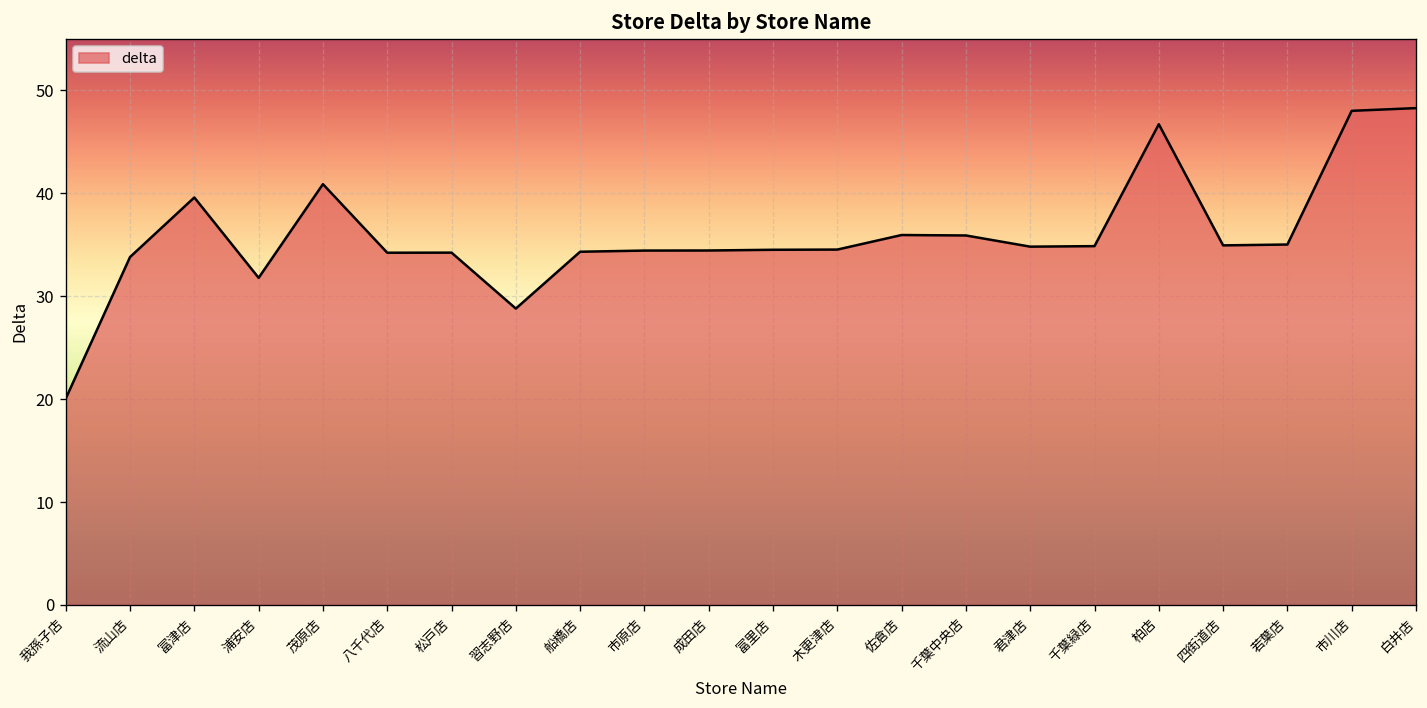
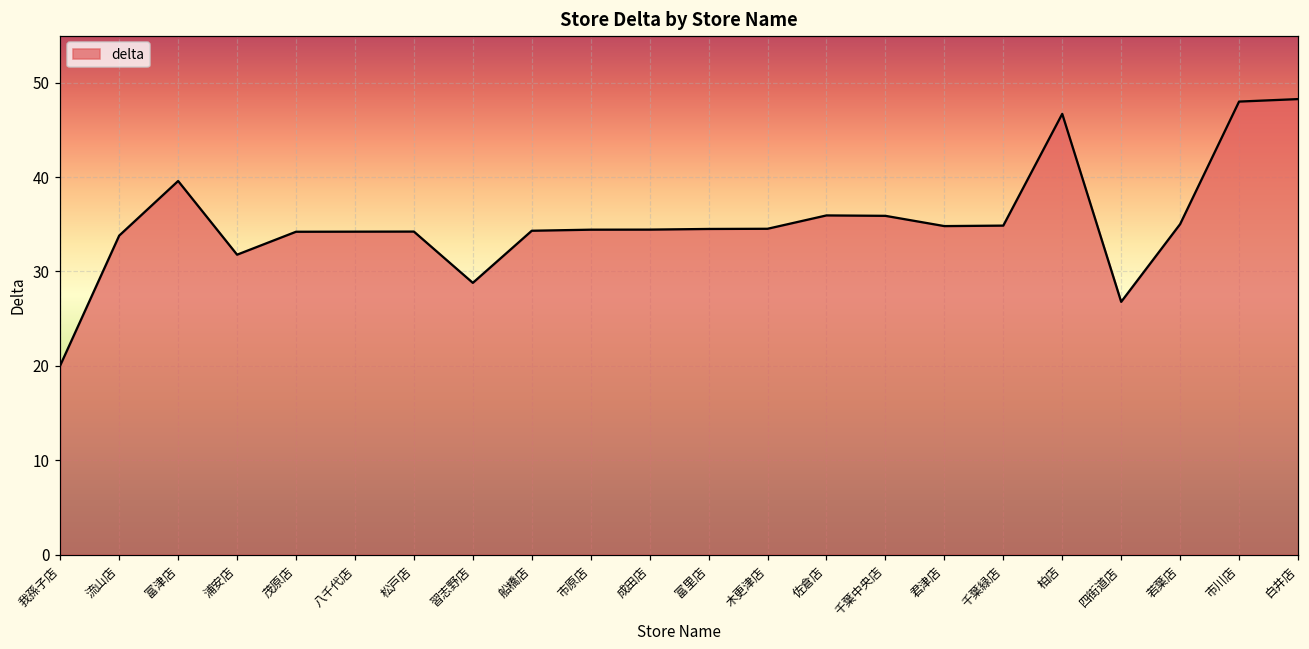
  {
    "我孫子店": 20,
    "流山店": 34,
    "富津店": 40,
    "浦安店": 32,
-   "茂原店": 41,
+   "茂原店": 34,
    "八千代店": 34,
    "松戸店": 34,
    "習志野店": 29,
    "船橋店": 34,
    "市原店": 34,
    "成田店": 34,
    "富里店": 35,
    "木更津店": 35,
    "佐倉店": 36,
    "千葉中央店": 36,
    "君津店": 35,
    "千葉緑店": 35,
    "柏店": 47,
-   "四街道店": 35,
+   "四街道店": 27,
    "若葉店": 35,
    "市川店": 48,
    "白井店": 48
  }
